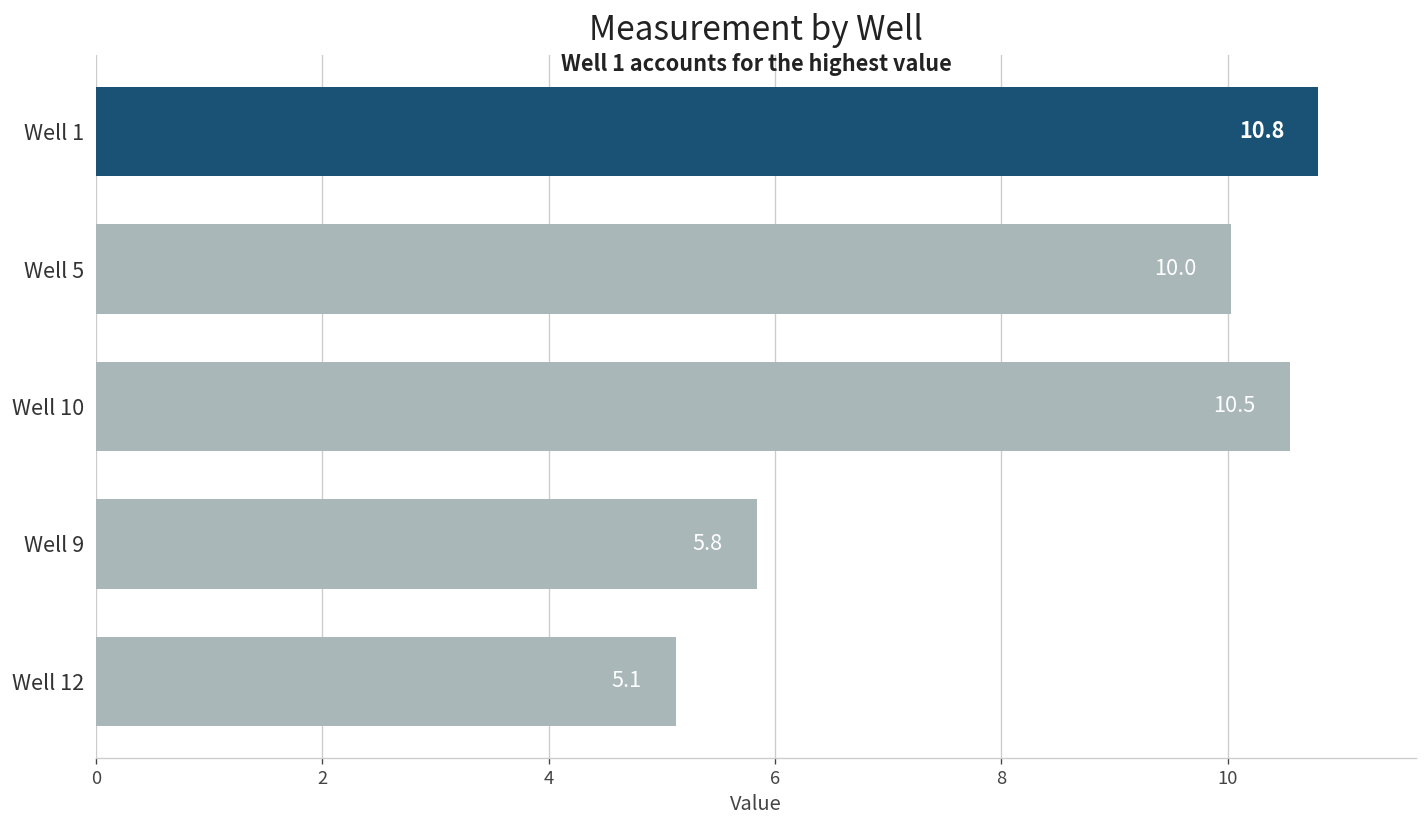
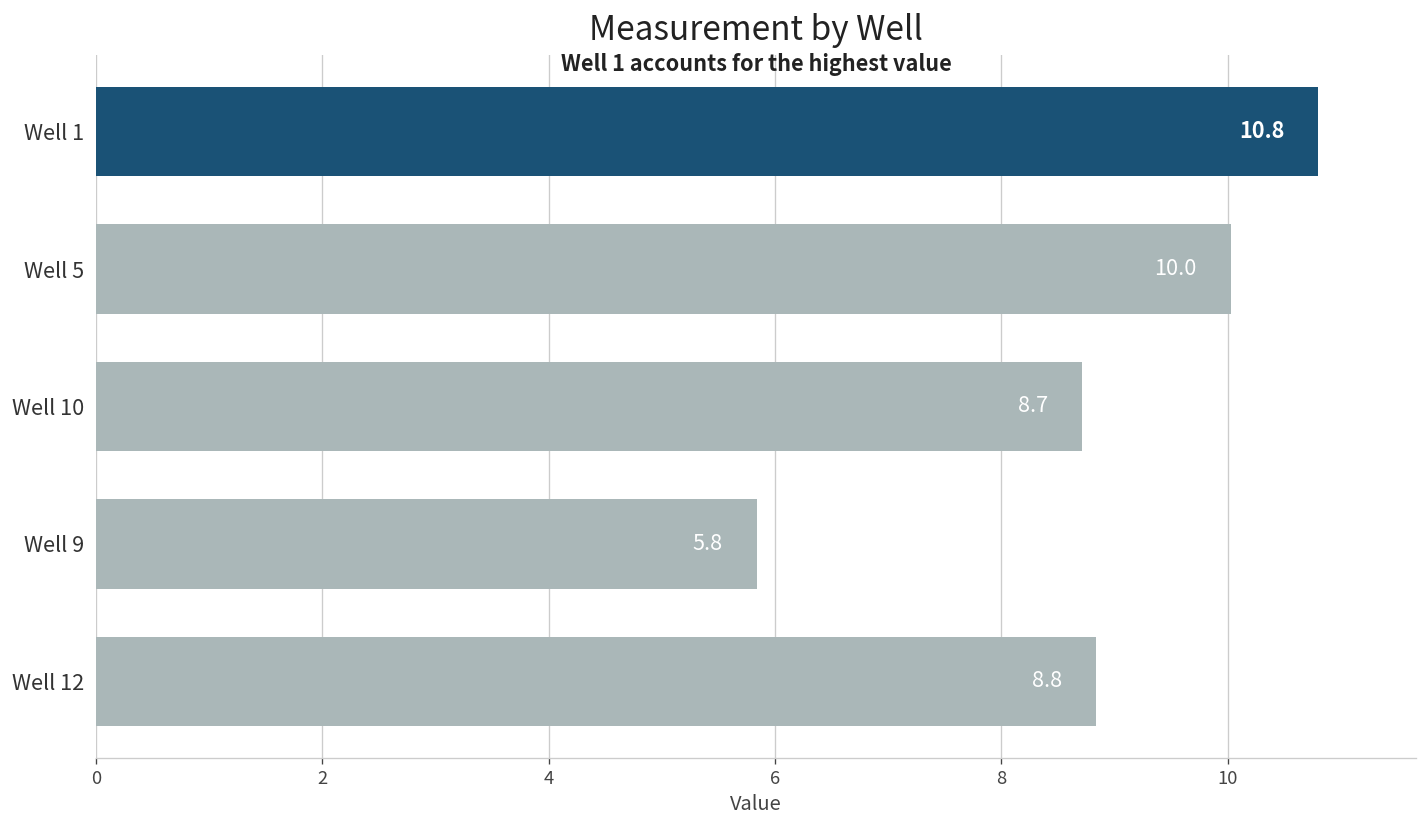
  {
    "Well 1": 10.8,
    "Well 5": 10.0,
-   "Well 10": 10.5,
+   "Well 10": 8.7,
    "Well 9": 5.8,
-   "Well 12": 5.1
+   "Well 12": 8.8
  }
